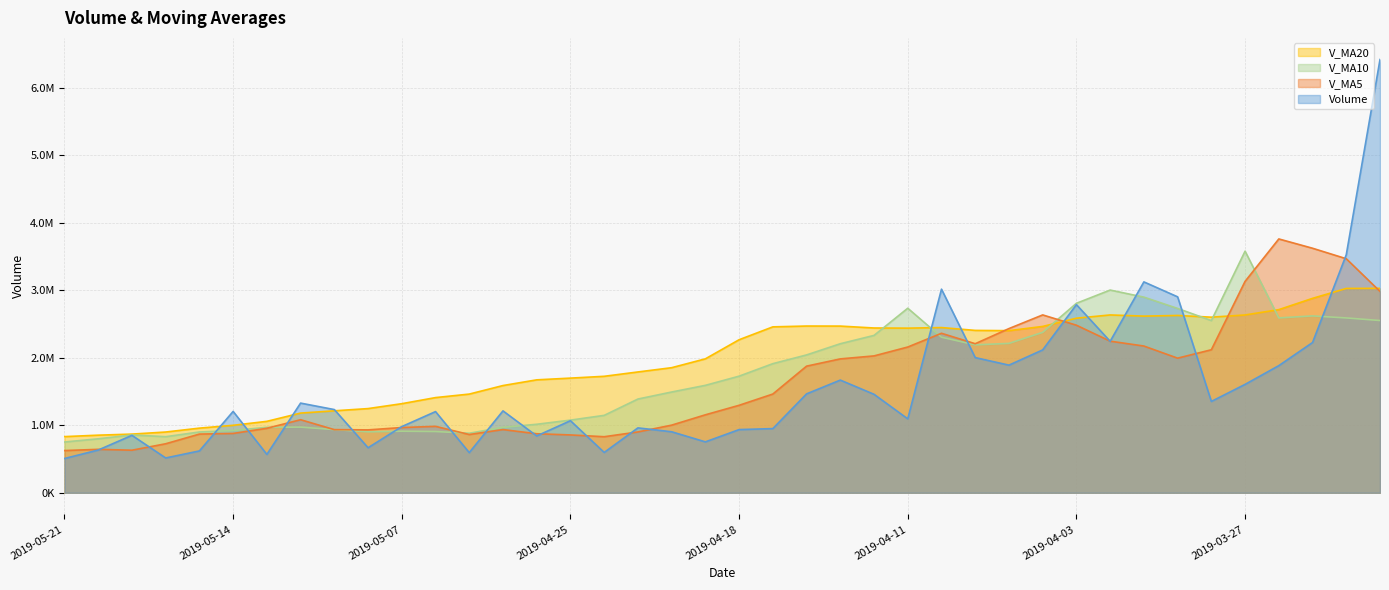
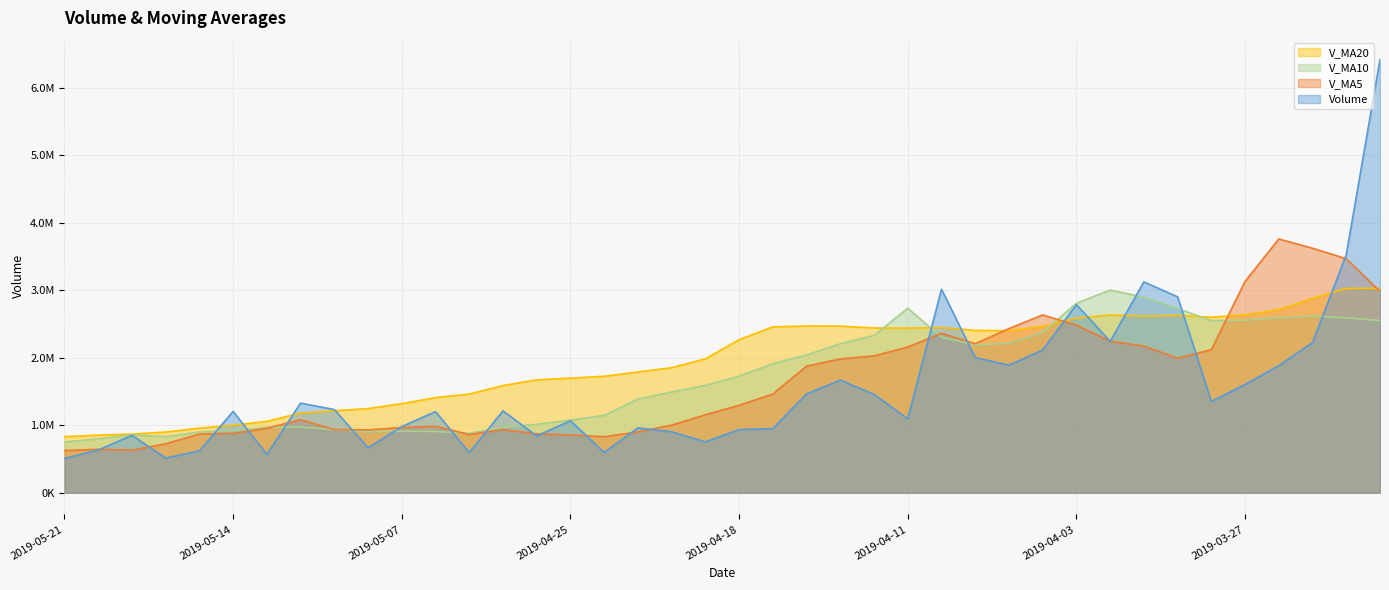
  {
    "V_MA10": {
      "2019-05-21": 800000,
      "2019-05-14": 900000,
      "2019-05-07": 900000,
      "2019-04-18": 1700000,
      "2019-04-11": 2700000,
-     "2019-03-27": 3600000
+     "2019-03-27": 2600000
    },
    "Volume": {
      "2019-05-21": 500000,
      "2019-05-14": 1200000,
      "2019-04-18": 900000,
      "2019-04-11": 1100000,
      "2019-03-27": 1600000
    }
  }
